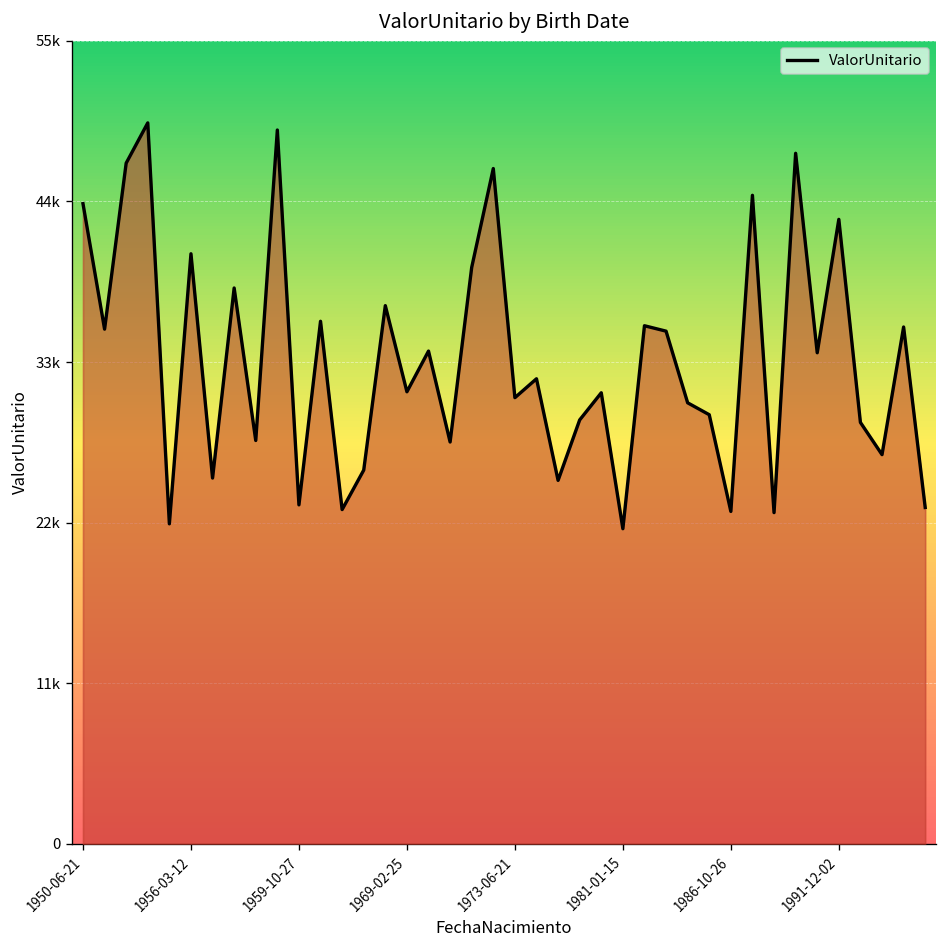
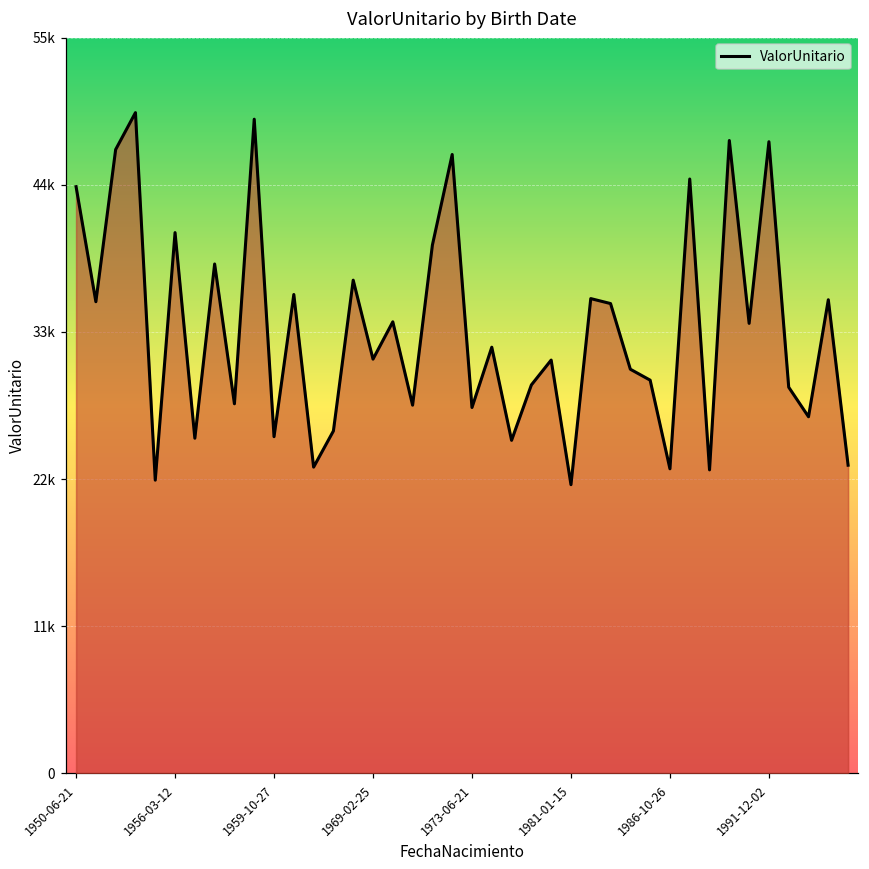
  {
    "1950-06-21": 43900,
    "1956-03-12": 40400,
-   "1959-10-27": 23200,
+   "1959-10-27": 25200,
    "1969-02-25": 31000,
-   "1973-06-21": 30600,
+   "1973-06-21": 27300,
    "1981-01-15": 21600,
    "1986-10-26": 22800,
-   "1991-12-02": 42800
+   "1991-12-02": 47200
  }
